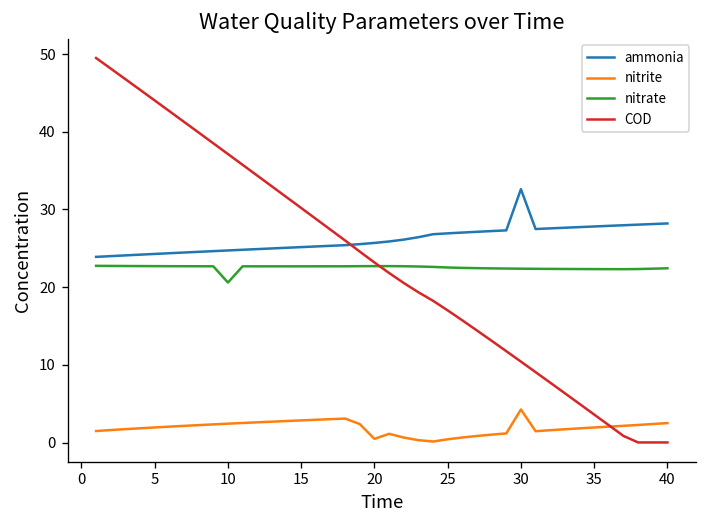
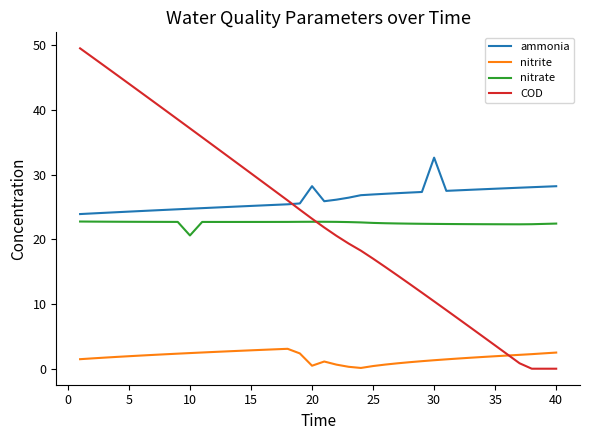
  {
    "ammonia": {
      "5": 24,
      "10": 25,
      "15": 25,
-     "20": 26,
+     "20": 28,
      "25": 27,
      "30": 33,
      "35": 28,
      "40": 28
    },
    "nitrite": {
      "5": 2,
      "10": 2,
      "15": 3,
      "20": 0,
      "25": 0,
-     "30": 4,
+     "30": 1,
      "35": 2,
      "40": 3
    },
    "nitrate": {
      "5": 23,
      "10": 21,
      "15": 23,
      "20": 23,
      "25": 23,
      "30": 22,
      "35": 22,
      "40": 22
    },
    "COD": {
      "5": 44,
      "10": 37,
      "15": 30,
      "20": 23,
      "25": 17,
      "30": 10,
      "35": 4,
      "40": 0
    }
  }
